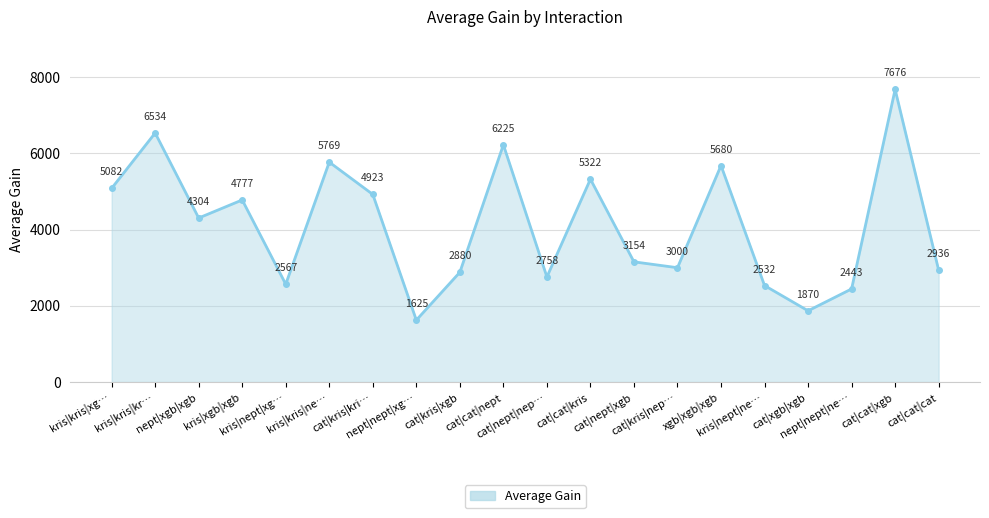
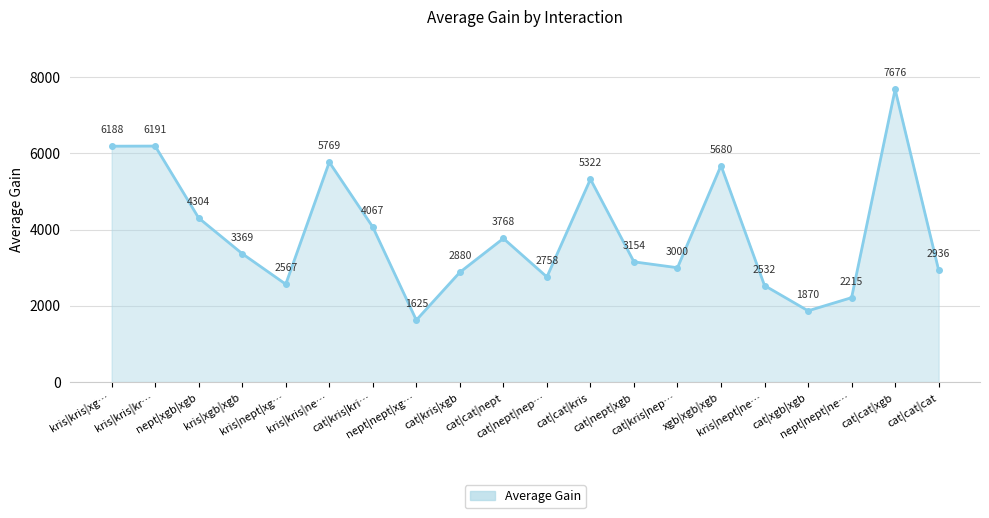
  {
-   "kris|kris|xg…": 5082,
-   "kris|kris|kr…": 6534,
+   "kris|kris|xg…": 6188,
+   "kris|kris|kr…": 6191,
    "nept|xgb|xgb": 4304,
-   "kris|xgb|xgb": 4777,
+   "kris|xgb|xgb": 3369,
    "kris|nept|xg…": 2567,
    "kris|kris|ne…": 5769,
-   "cat|kris|kri…": 4923,
+   "cat|kris|kri…": 4067,
    "nept|nept|xg…": 1625,
    "cat|kris|xgb": 2880,
-   "cat|cat|nept": 6225,
+   "cat|cat|nept": 3768,
    "cat|nept|nep…": 2758,
    "cat|cat|kris": 5322,
    "cat|nept|xgb": 3154,
    "cat|kris|nep…": 3000,
    "xgb|xgb|xgb": 5680,
    "kris|nept|ne…": 2532,
    "cat|xgb|xgb": 1870,
-   "nept|nept|ne…": 2443,
+   "nept|nept|ne…": 2215,
    "cat|cat|xgb": 7676,
    "cat|cat|cat": 2936
  }
